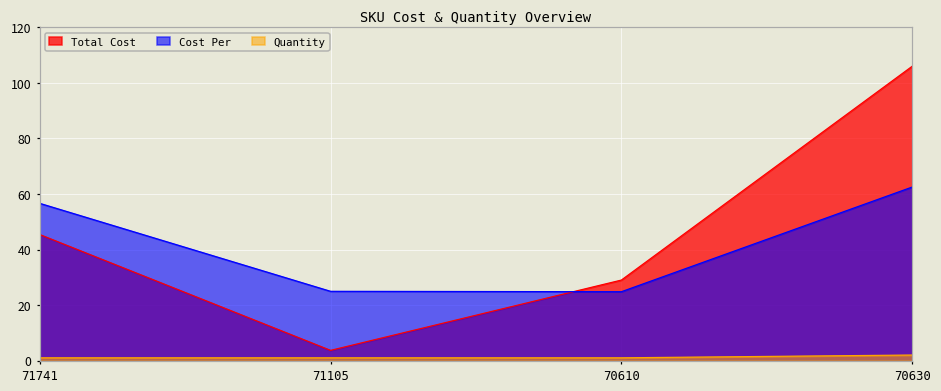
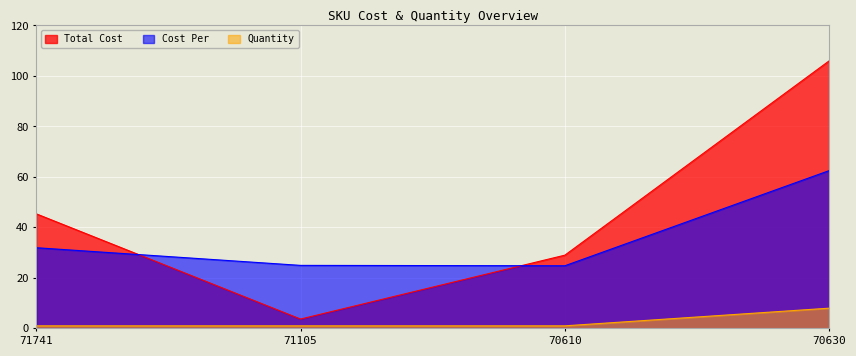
  {
    "Total Cost": {
      "71741": 45,
      "71105": 4,
      "70610": 29,
      "70630": 106
    },
    "Cost Per": {
-     "71741": 57,
+     "71741": 32,
      "71105": 25,
      "70610": 25,
      "70630": 63
    },
    "Quantity": {
      "71741": 1,
      "71105": 1,
      "70610": 1,
-     "70630": 2
+     "70630": 8
    }
  }
